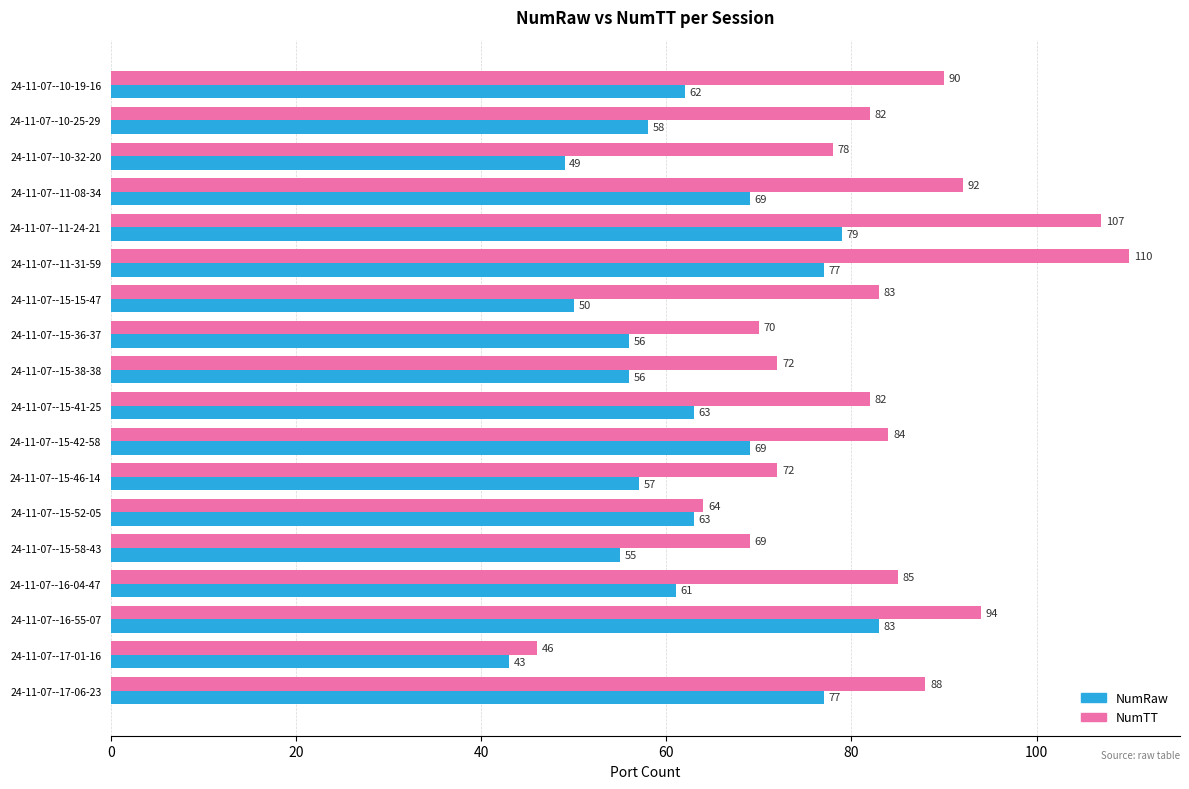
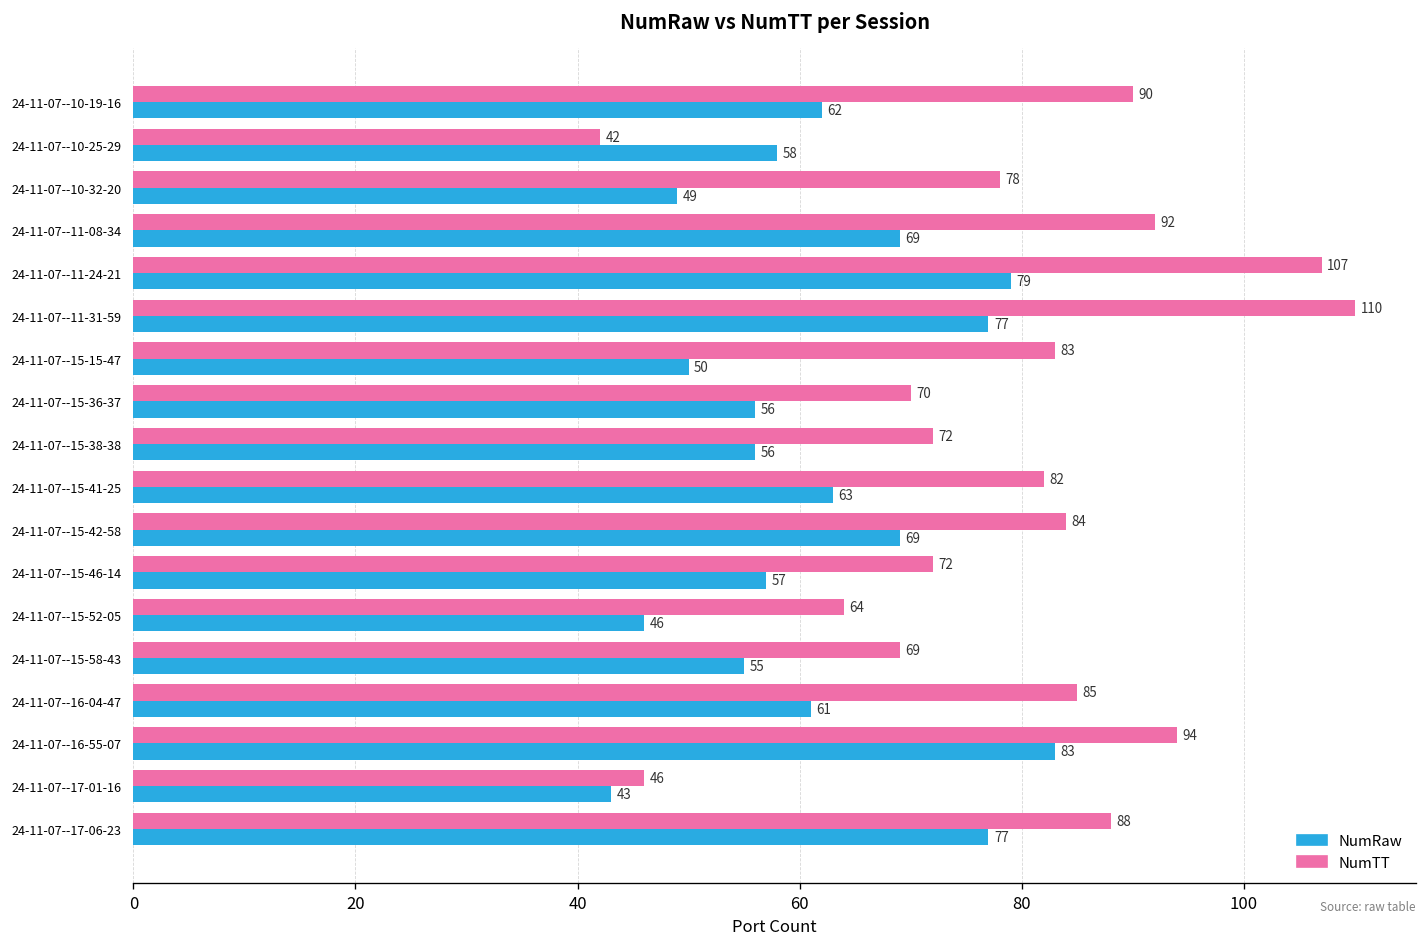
  {
    "NumRaw": {
      "24-11-07--10-19-16": 62,
      "24-11-07--10-25-29": 58,
      "24-11-07--10-32-20": 49,
      "24-11-07--11-08-34": 69,
      "24-11-07--11-24-21": 79,
      "24-11-07--11-31-59": 77,
      "24-11-07--15-15-47": 50,
      "24-11-07--15-36-37": 56,
      "24-11-07--15-38-38": 56,
      "24-11-07--15-41-25": 63,
      "24-11-07--15-42-58": 69,
      "24-11-07--15-46-14": 57,
-     "24-11-07--15-52-05": 63,
+     "24-11-07--15-52-05": 46,
      "24-11-07--15-58-43": 55,
      "24-11-07--16-04-47": 61,
      "24-11-07--16-55-07": 83,
      "24-11-07--17-01-16": 43,
      "24-11-07--17-06-23": 77
    },
    "NumTT": {
      "24-11-07--10-19-16": 90,
-     "24-11-07--10-25-29": 82,
+     "24-11-07--10-25-29": 42,
      "24-11-07--10-32-20": 78,
      "24-11-07--11-08-34": 92,
      "24-11-07--11-24-21": 107,
      "24-11-07--11-31-59": 110,
      "24-11-07--15-15-47": 83,
      "24-11-07--15-36-37": 70,
      "24-11-07--15-38-38": 72,
      "24-11-07--15-41-25": 82,
      "24-11-07--15-42-58": 84,
      "24-11-07--15-46-14": 72,
      "24-11-07--15-52-05": 64,
      "24-11-07--15-58-43": 69,
      "24-11-07--16-04-47": 85,
      "24-11-07--16-55-07": 94,
      "24-11-07--17-01-16": 46,
      "24-11-07--17-06-23": 88
    }
  }
